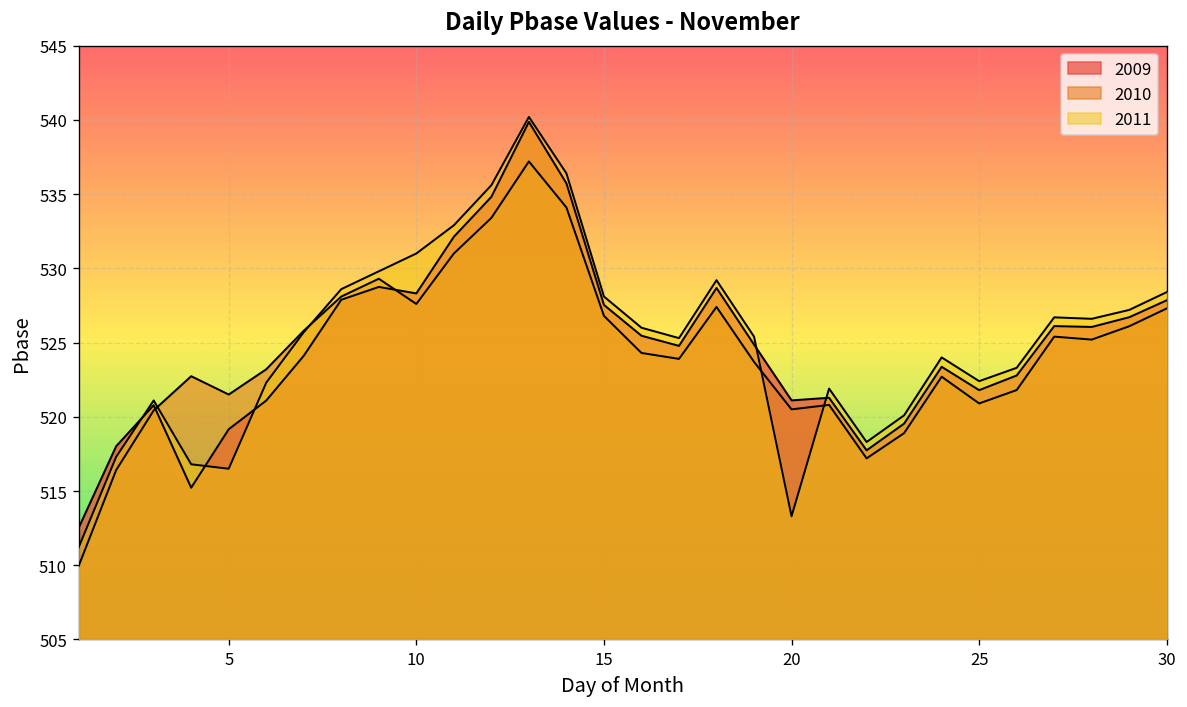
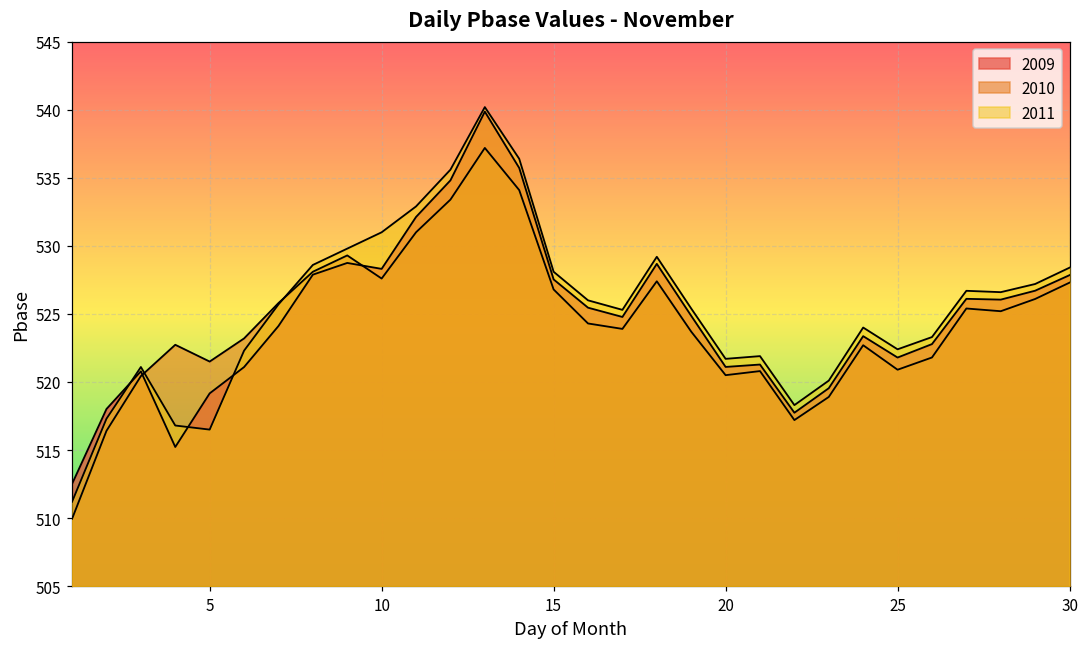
  {
    "2011": {
      "5": 516.5,
      "10": 531.0,
      "15": 528.1,
-     "20": 513.3,
+     "20": 521.7,
      "25": 522.4,
      "30": 528.4
    }
  }
